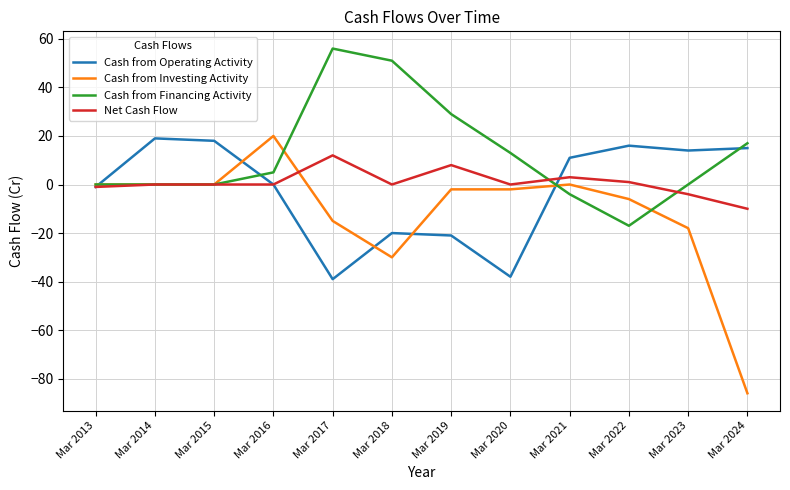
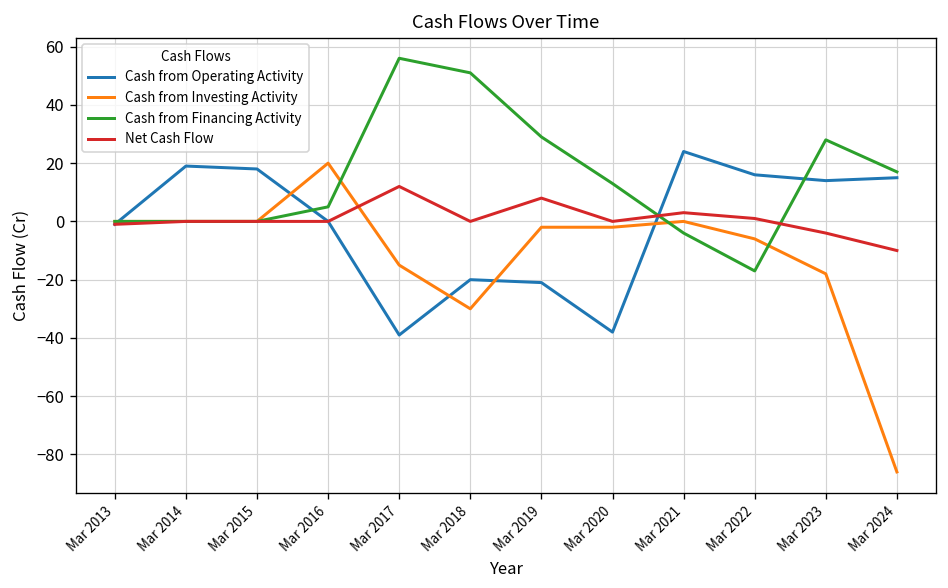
  {
    "Cash from Operating Activity": {
      "Mar 2014": 19,
      "Mar 2015": 18,
      "Mar 2017": -39,
      "Mar 2018": -20,
      "Mar 2019": -21,
      "Mar 2020": -38,
-     "Mar 2021": 11,
+     "Mar 2021": 24,
      "Mar 2022": 16,
      "Mar 2023": 14,
      "Mar 2024": 15
    },
    "Cash from Investing Activity": {
      "Mar 2016": 20,
      "Mar 2017": -15,
      "Mar 2018": -30,
      "Mar 2019": -2,
      "Mar 2020": -2,
      "Mar 2021": 0,
      "Mar 2022": -6,
      "Mar 2023": -18,
      "Mar 2024": -86
    },
    "Cash from Financing Activity": {
      "Mar 2016": 5,
      "Mar 2017": 56,
      "Mar 2018": 51,
      "Mar 2019": 29,
      "Mar 2020": 13,
      "Mar 2021": -4,
      "Mar 2022": -17,
-     "Mar 2023": 0,
+     "Mar 2023": 28,
      "Mar 2024": 17
    },
    "Net Cash Flow": {
      "Mar 2017": 12,
      "Mar 2018": 0,
      "Mar 2019": 8,
      "Mar 2020": 0,
      "Mar 2021": 3,
      "Mar 2022": 1,
      "Mar 2023": -4,
      "Mar 2024": -10
    }
  }
